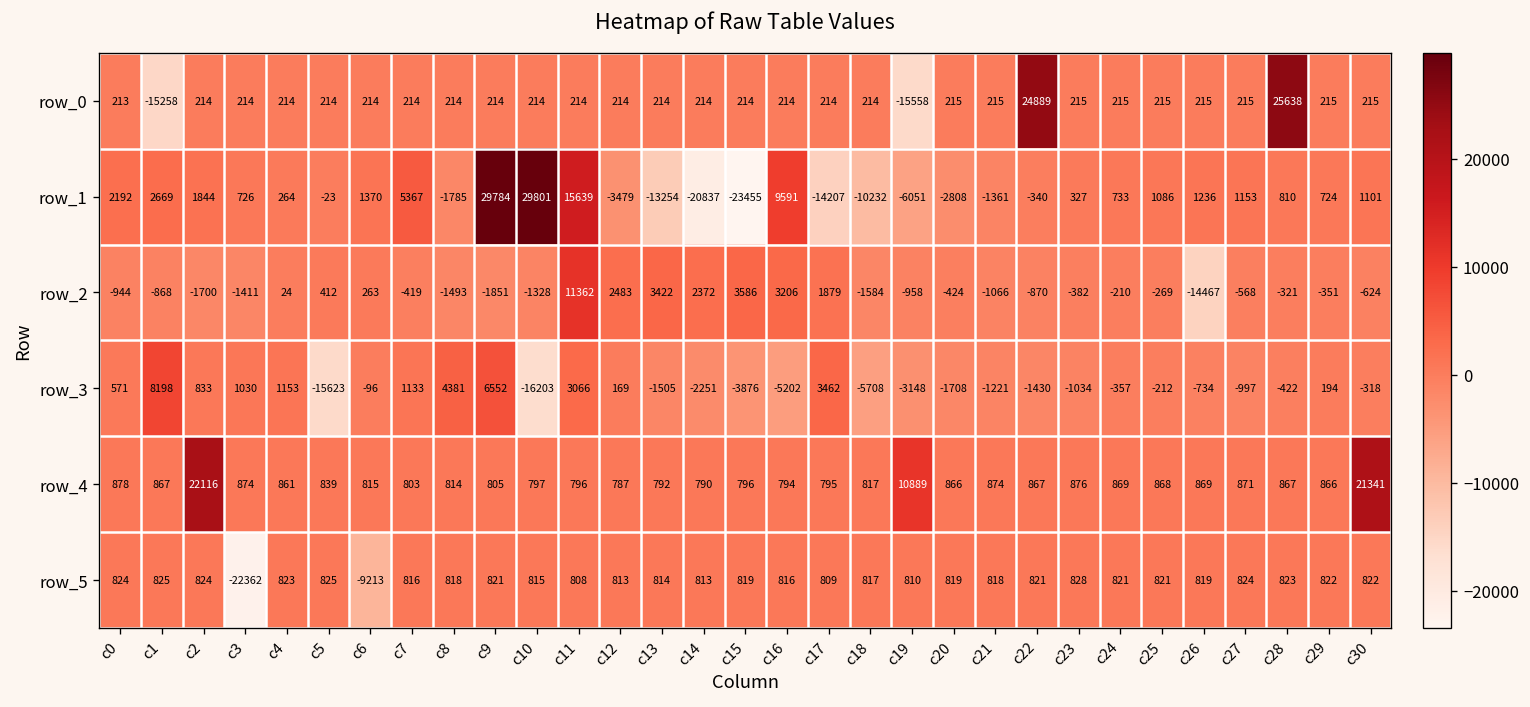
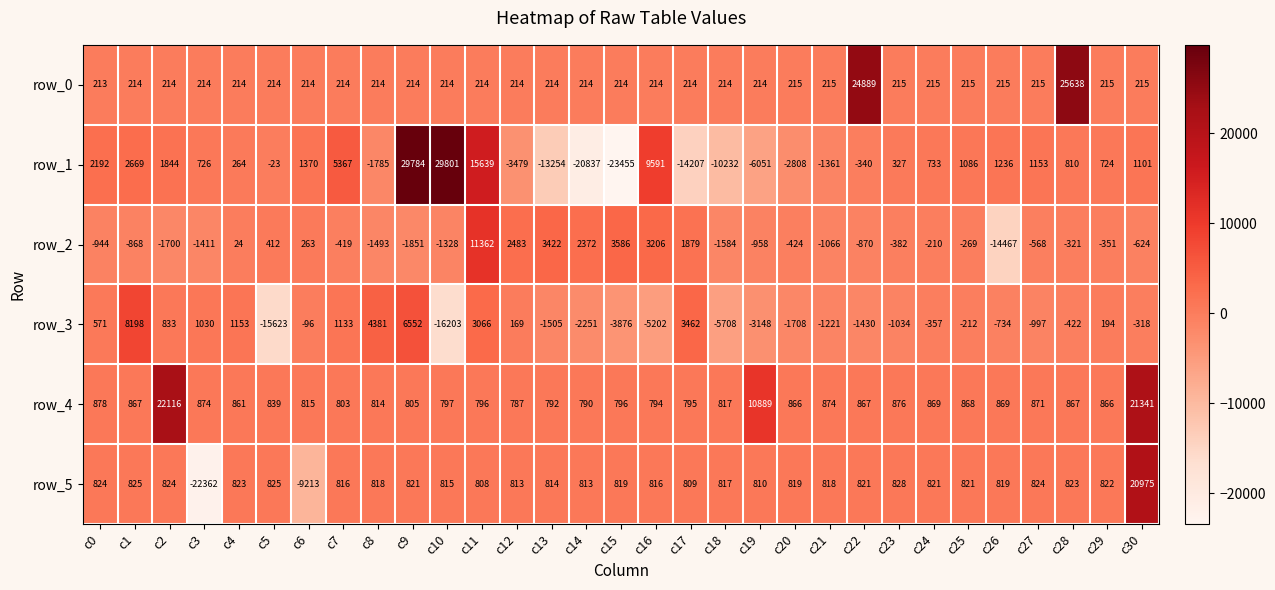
  {
    "row_0": {
      "c0": 213,
-     "c1": -15258,
+     "c1": 214,
      "c2": 214,
      "c3": 214,
      "c4": 214,
      "c5": 214,
      "c6": 214,
      "c7": 214,
      "c8": 214,
      "c9": 214,
      "c10": 214,
      "c11": 214,
      "c12": 214,
      "c13": 214,
      "c14": 214,
      "c15": 214,
      "c16": 214,
      "c17": 214,
      "c18": 214,
-     "c19": -15558,
+     "c19": 214,
      "c20": 215,
      "c21": 215,
      "c22": 24889,
      "c23": 215,
      "c24": 215,
      "c25": 215,
      "c26": 215,
      "c27": 215,
      "c28": 25638,
      "c29": 215,
      "c30": 215
    },
    "row_1": {
      "c0": 2192,
      "c1": 2669,
      "c2": 1844,
      "c3": 726,
      "c4": 264,
      "c5": -23,
      "c6": 1370,
      "c7": 5367,
      "c8": -1785,
      "c9": 29784,
      "c10": 29801,
      "c11": 15639,
      "c12": -3479,
      "c13": -13254,
      "c14": -20837,
      "c15": -23455,
      "c16": 9591,
      "c17": -14207,
      "c18": -10232,
      "c19": -6051,
      "c20": -2808,
      "c21": -1361,
      "c22": -340,
      "c23": 327,
      "c24": 733,
      "c25": 1086,
      "c26": 1236,
      "c27": 1153,
      "c28": 810,
      "c29": 724,
      "c30": 1101
    },
    "row_2": {
      "c0": -944,
      "c1": -868,
      "c2": -1700,
      "c3": -1411,
      "c4": 24,
      "c5": 412,
      "c6": 263,
      "c7": -419,
      "c8": -1493,
      "c9": -1851,
      "c10": -1328,
      "c11": 11362,
      "c12": 2483,
      "c13": 3422,
      "c14": 2372,
      "c15": 3586,
      "c16": 3206,
      "c17": 1879,
      "c18": -1584,
      "c19": -958,
      "c20": -424,
      "c21": -1066,
      "c22": -870,
      "c23": -382,
      "c24": -210,
      "c25": -269,
      "c26": -14467,
      "c27": -568,
      "c28": -321,
      "c29": -351,
      "c30": -624
    },
    "row_3": {
      "c0": 571,
      "c1": 8198,
      "c2": 833,
      "c3": 1030,
      "c4": 1153,
      "c5": -15623,
      "c6": -96,
      "c7": 1133,
      "c8": 4381,
      "c9": 6552,
      "c10": -16203,
      "c11": 3066,
      "c12": 169,
      "c13": -1505,
      "c14": -2251,
      "c15": -3876,
      "c16": -5202,
      "c17": 3462,
      "c18": -5708,
      "c19": -3148,
      "c20": -1708,
      "c21": -1221,
      "c22": -1430,
      "c23": -1034,
      "c24": -357,
      "c25": -212,
      "c26": -734,
      "c27": -997,
      "c28": -422,
      "c29": 194,
      "c30": -318
    },
    "row_4": {
      "c0": 878,
      "c1": 867,
      "c2": 22116,
      "c3": 874,
      "c4": 861,
      "c5": 839,
      "c6": 815,
      "c7": 803,
      "c8": 814,
      "c9": 805,
      "c10": 797,
      "c11": 796,
      "c12": 787,
      "c13": 792,
      "c14": 790,
      "c15": 796,
      "c16": 794,
      "c17": 795,
      "c18": 817,
      "c19": 10889,
      "c20": 866,
      "c21": 874,
      "c22": 867,
      "c23": 876,
      "c24": 869,
      "c25": 868,
      "c26": 869,
      "c27": 871,
      "c28": 867,
      "c29": 866,
      "c30": 21341
    },
    "row_5": {
      "c0": 824,
      "c1": 825,
      "c2": 824,
      "c3": -22362,
      "c4": 823,
      "c5": 825,
      "c6": -9213,
      "c7": 816,
      "c8": 818,
      "c9": 821,
      "c10": 815,
      "c11": 808,
      "c12": 813,
      "c13": 814,
      "c14": 813,
      "c15": 819,
      "c16": 816,
      "c17": 809,
      "c18": 817,
      "c19": 810,
      "c20": 819,
      "c21": 818,
      "c22": 821,
      "c23": 828,
      "c24": 821,
      "c25": 821,
      "c26": 819,
      "c27": 824,
      "c28": 823,
      "c29": 822,
-     "c30": 822
+     "c30": 20975
    }
  }
